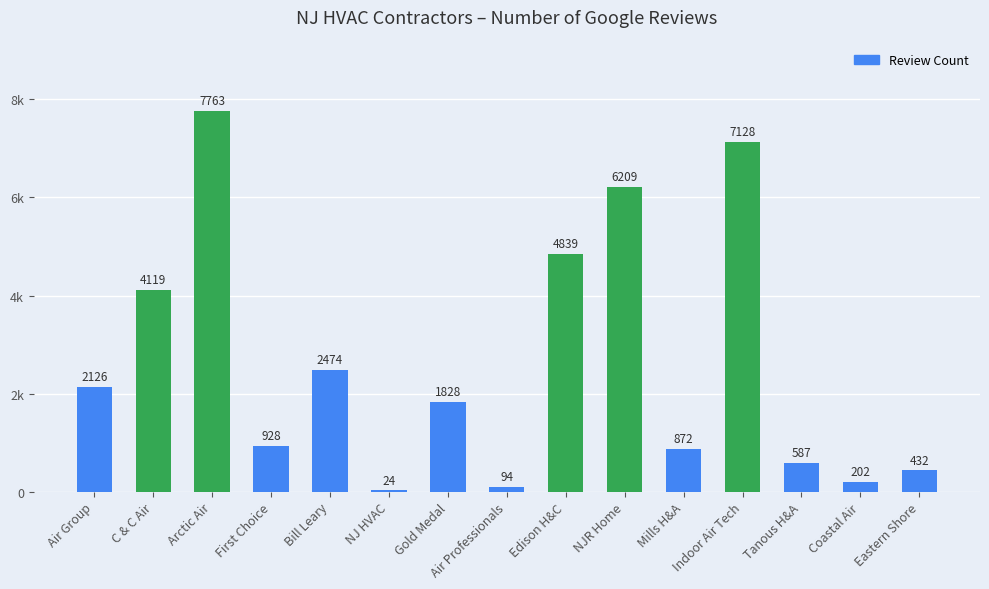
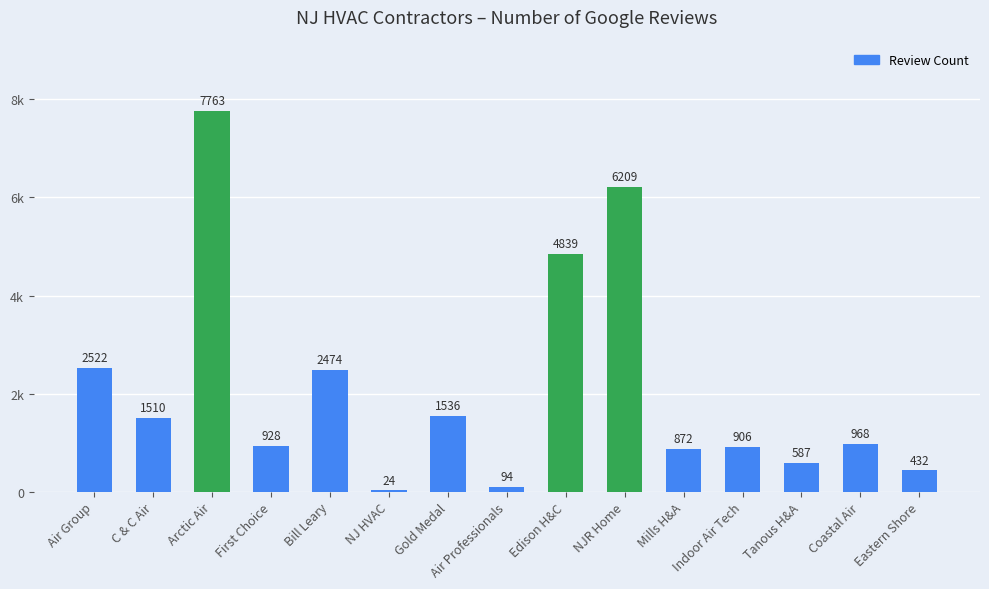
  {
-   "Air Group": 2126,
-   "C & C Air": 4119,
+   "Air Group": 2522,
+   "C & C Air": 1510,
    "Arctic Air": 7763,
    "First Choice": 928,
    "Bill Leary": 2474,
    "NJ HVAC": 24,
-   "Gold Medal": 1828,
+   "Gold Medal": 1536,
    "Air Professionals": 94,
    "Edison H&C": 4839,
    "NJR Home": 6209,
    "Mills H&A": 872,
-   "Indoor Air Tech": 7128,
+   "Indoor Air Tech": 906,
    "Tanous H&A": 587,
-   "Coastal Air": 202,
+   "Coastal Air": 968,
    "Eastern Shore": 432
  }
